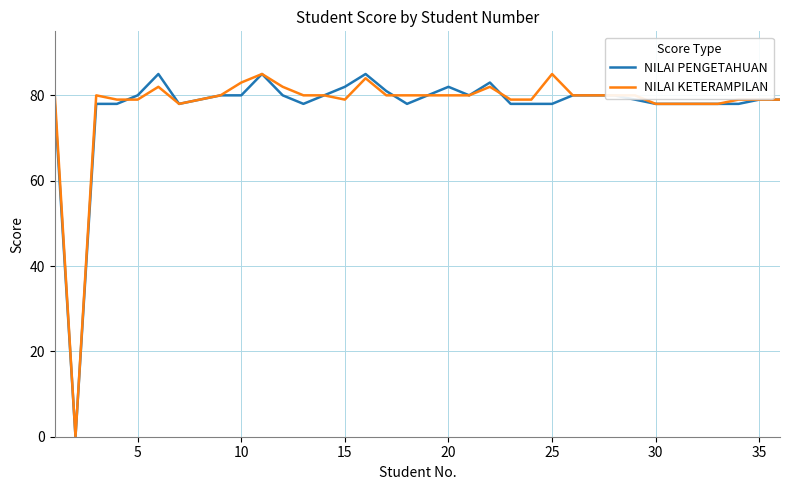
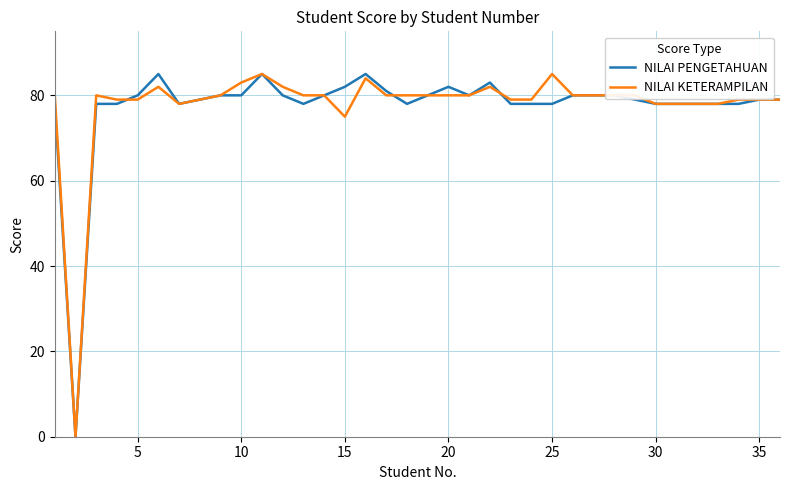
  {
    "NILAI PENGETAHUAN": {
      "5": 80,
      "10": 80,
      "15": 82,
      "20": 82,
      "25": 78
    },
    "NILAI KETERAMPILAN": {
      "5": 79,
      "10": 83,
-     "15": 79,
+     "15": 75,
      "20": 80,
      "25": 85
    }
  }
